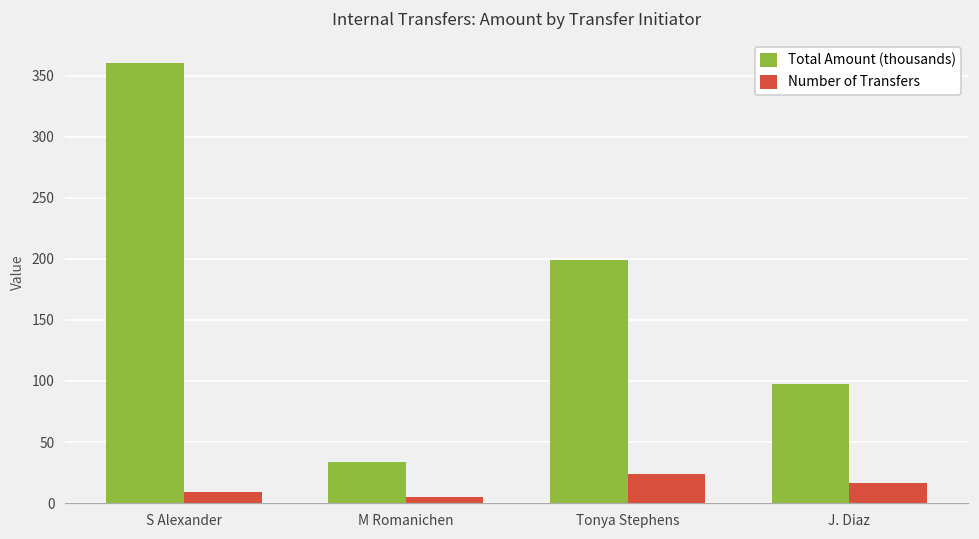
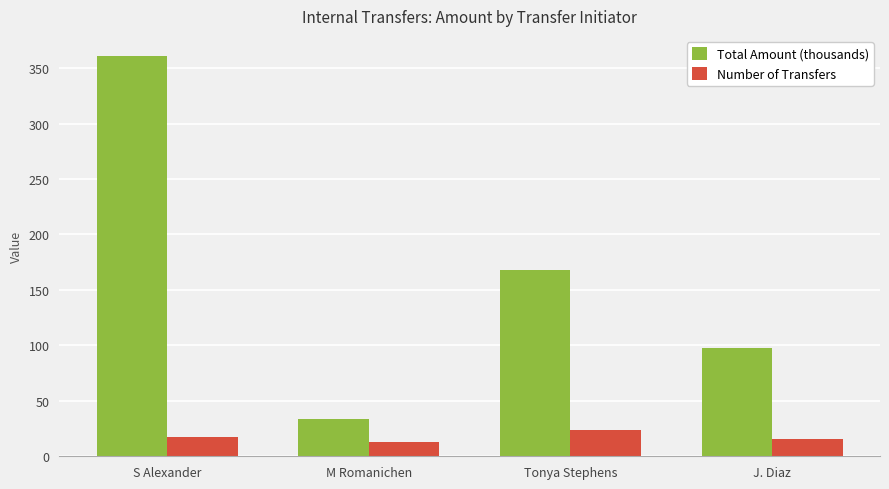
  {
    "Total Amount (thousands)": {
      "S Alexander": 361,
      "M Romanichen": 33,
-     "Tonya Stephens": 199,
+     "Tonya Stephens": 168,
      "J. Diaz": 97
    },
    "Number of Transfers": {
-     "S Alexander": 9,
-     "M Romanichen": 5,
+     "S Alexander": 17,
+     "M Romanichen": 13,
      "Tonya Stephens": 24,
      "J. Diaz": 16
    }
  }
